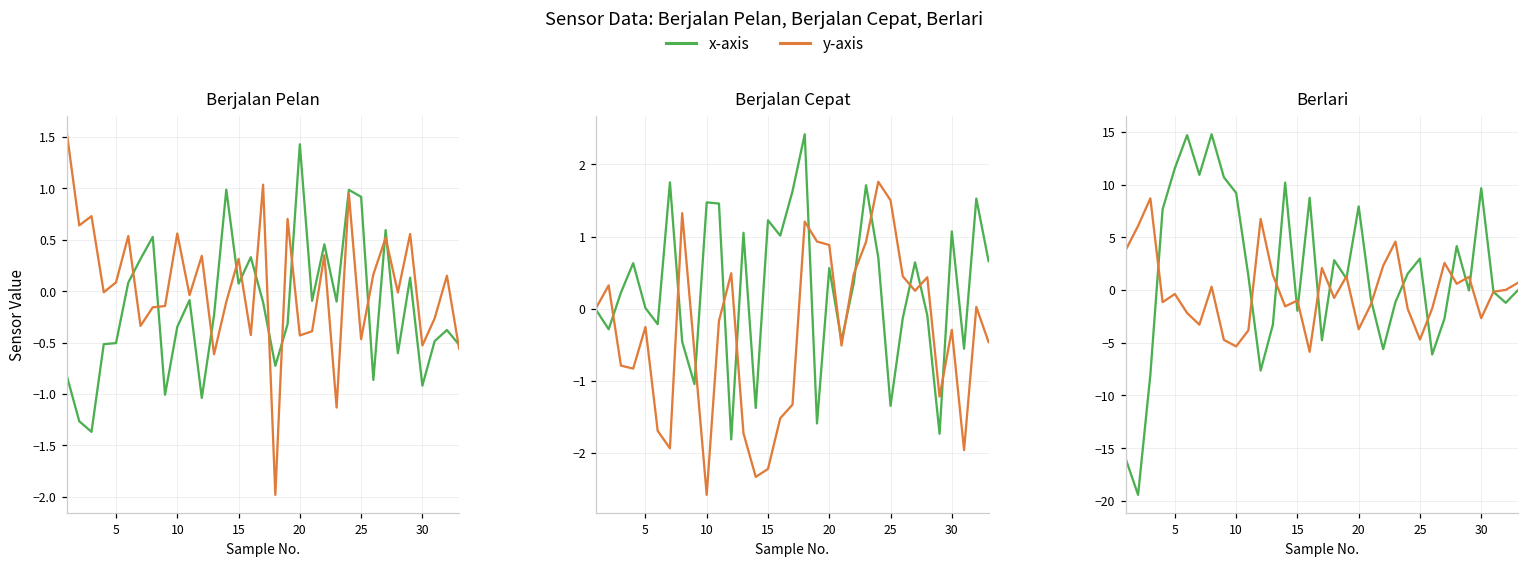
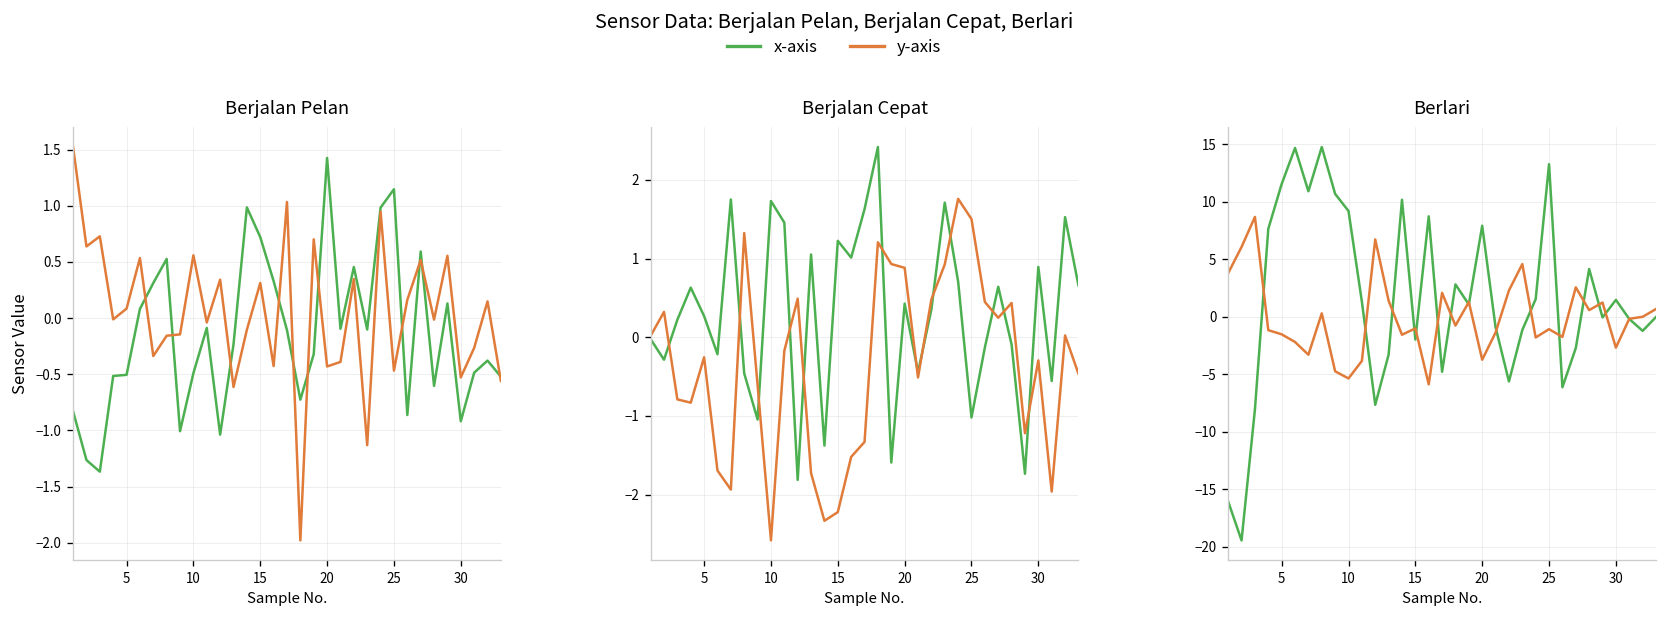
  {
    "Berjalan Pelan": {
      "x-axis": {
        "5": -0.5,
-       "10": -0.3,
-       "15": 0.1,
+       "10": -0.5,
+       "15": 0.7,
        "20": 1.4,
-       "25": 0.9,
+       "25": 1.1,
        "30": -0.9
      },
      "y-axis": {
        "5": 0.1,
        "10": 0.6,
        "15": 0.3,
        "20": -0.4,
        "25": -0.5,
        "30": -0.5
      }
    },
    "Berjalan Cepat": {
      "x-axis": {
-       "5": 0.0,
-       "10": 1.5,
+       "5": 0.3,
+       "10": 1.7,
        "15": 1.2,
-       "20": 0.6,
-       "25": -1.3,
-       "30": 1.1
+       "20": 0.4,
+       "25": -1.0,
+       "30": 0.9
      },
      "y-axis": {
        "5": -0.3,
        "10": -2.6,
        "15": -2.2,
        "20": 0.9,
        "25": 1.5,
        "30": -0.3
      }
    },
    "Berlari": {
      "x-axis": {
        "5": 12,
        "10": 9,
        "15": -2,
        "20": 8,
-       "25": 3,
-       "30": 10
+       "25": 13,
+       "30": 1
      },
      "y-axis": {
-       "5": 0,
+       "5": -2,
        "10": -5,
        "15": -1,
        "20": -4,
-       "25": -5,
+       "25": -1,
        "30": -3
      }
    }
  }
